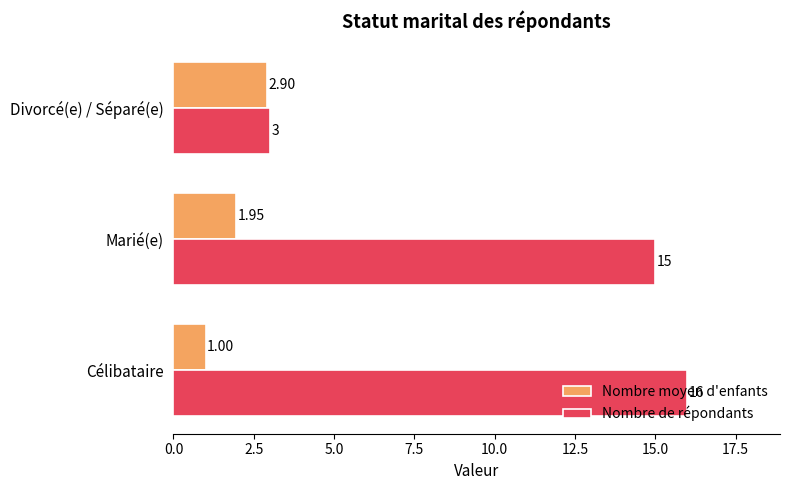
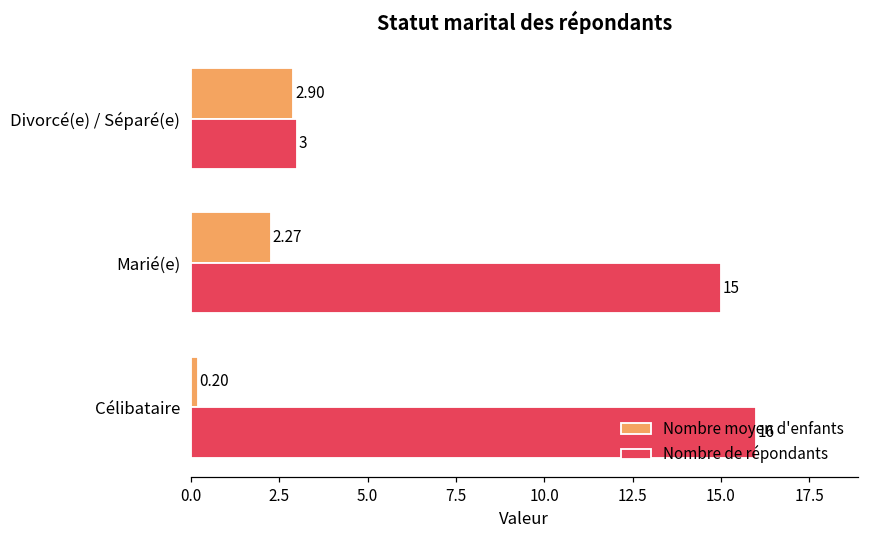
  {
    "Nombre moyen d'enfants": {
      "Divorcé(e) / Séparé(e)": 2.90,
-     "Marié(e)": 1.95,
-     "Célibataire": 1.00
+     "Marié(e)": 2.27,
+     "Célibataire": 0.20
    },
    "Nombre de répondants": {
      "Divorcé(e) / Séparé(e)": 3,
      "Marié(e)": 15,
      "Célibataire": 16
    }
  }
